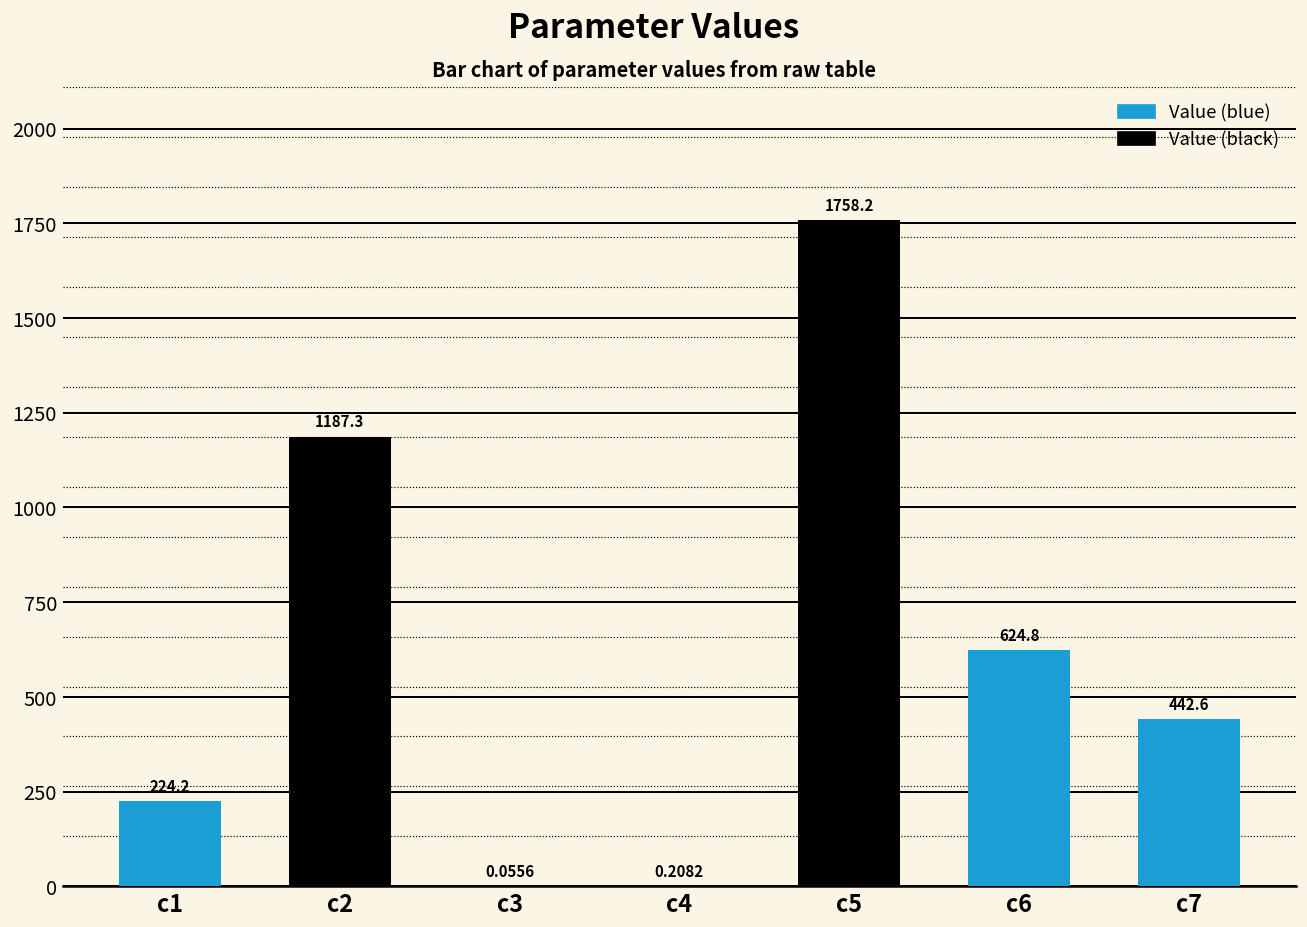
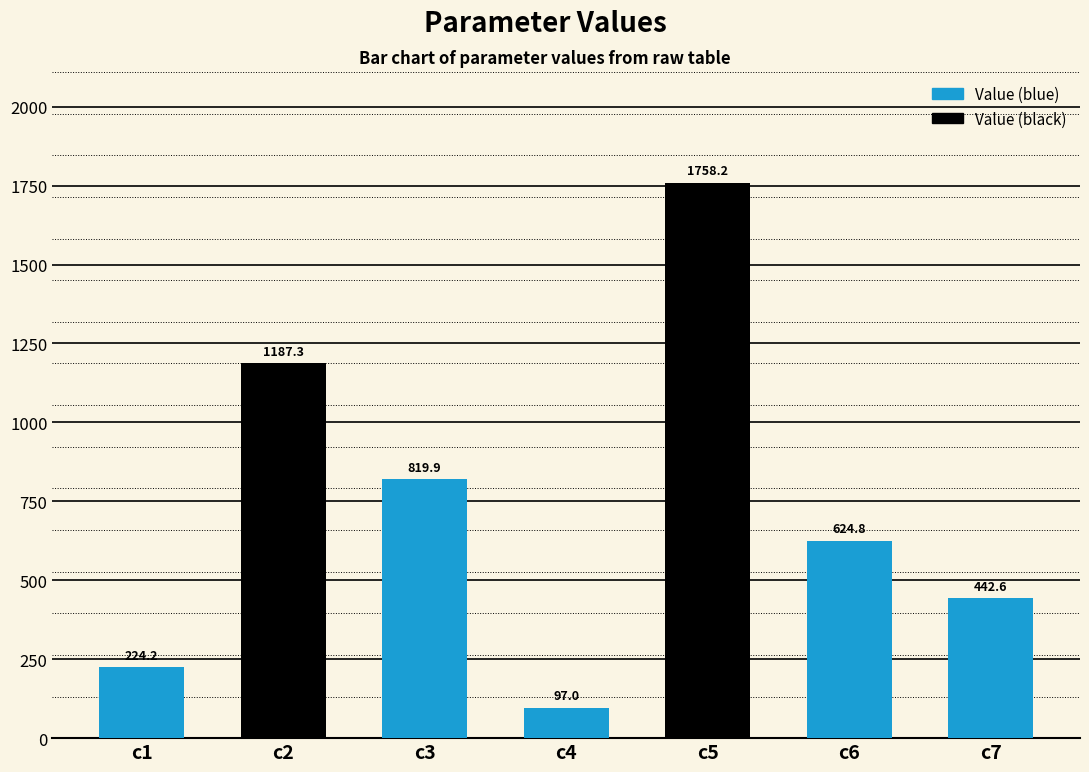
  {
    "c1": 224.2,
    "c2": 1187.3,
-   "c3": 0.0556,
-   "c4": 0.2082,
+   "c3": 819.9,
+   "c4": 97.0,
    "c5": 1758.2,
    "c6": 624.8,
    "c7": 442.6
  }
